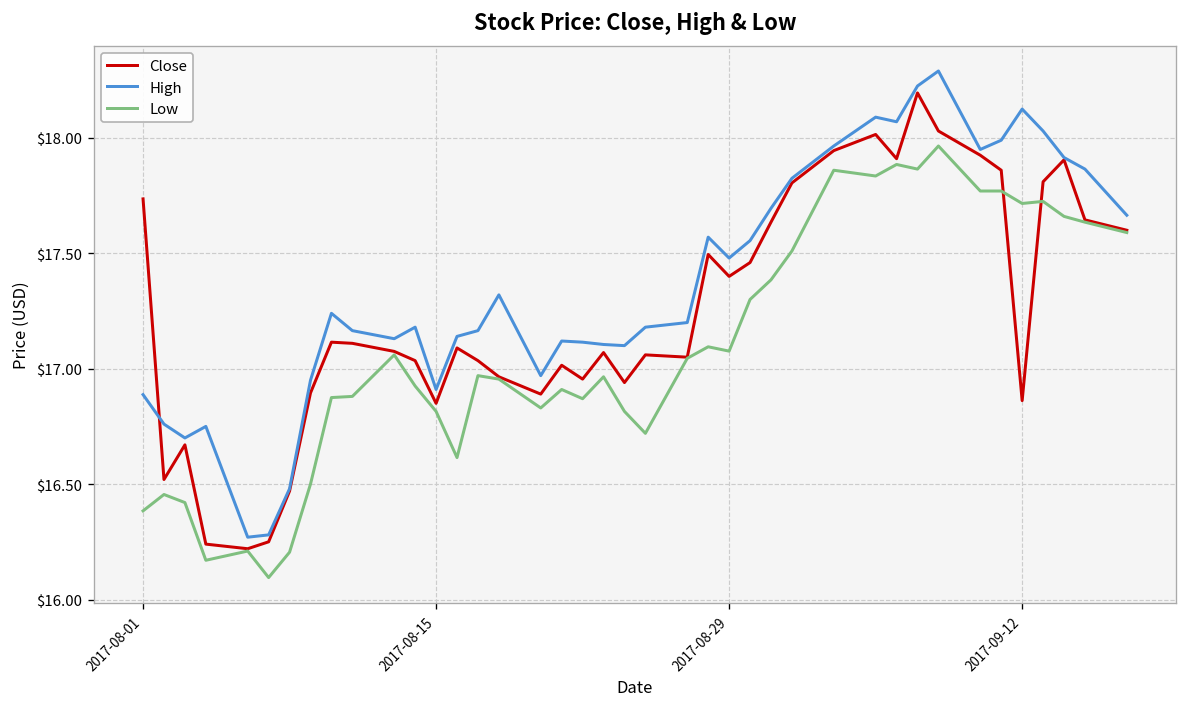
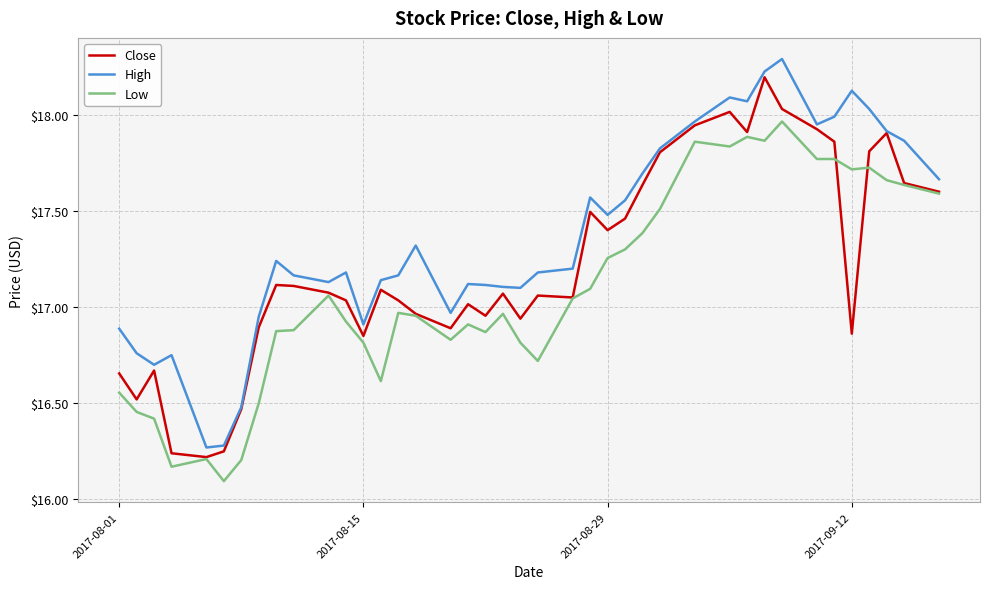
  {
    "Close": {
-     "2017-08-01": "$17.74",
+     "2017-08-01": "$16.66",
      "2017-08-15": "$16.85",
      "2017-08-29": "$17.40",
      "2017-09-12": "$16.86"
    },
    "High": {
      "2017-08-01": "$16.89",
      "2017-08-15": "$16.91",
      "2017-08-29": "$17.48",
      "2017-09-12": "$18.13"
    },
    "Low": {
-     "2017-08-01": "$16.38",
+     "2017-08-01": "$16.56",
      "2017-08-15": "$16.82",
-     "2017-08-29": "$17.08",
+     "2017-08-29": "$17.25",
      "2017-09-12": "$17.72"
    }
  }
